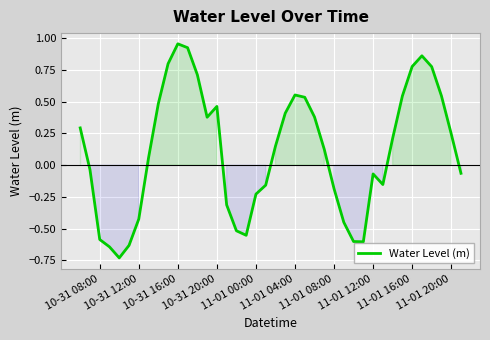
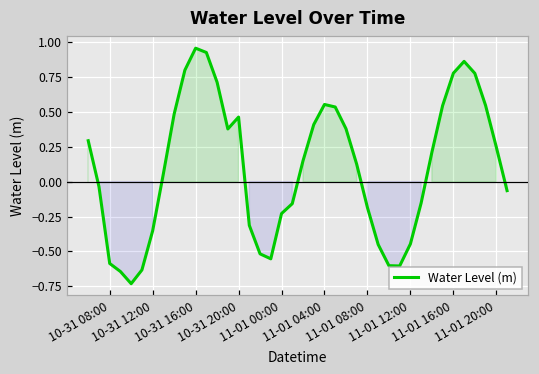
  {
    "10-31 08:00": -0.59,
-   "10-31 12:00": -0.42,
+   "10-31 12:00": -0.35,
    "10-31 16:00": 0.96,
    "10-31 20:00": 0.46,
    "11-01 00:00": -0.23,
    "11-01 04:00": 0.55,
    "11-01 08:00": -0.19,
-   "11-01 12:00": -0.07,
+   "11-01 12:00": -0.45,
    "11-01 16:00": 0.78,
    "11-01 20:00": 0.25
  }
